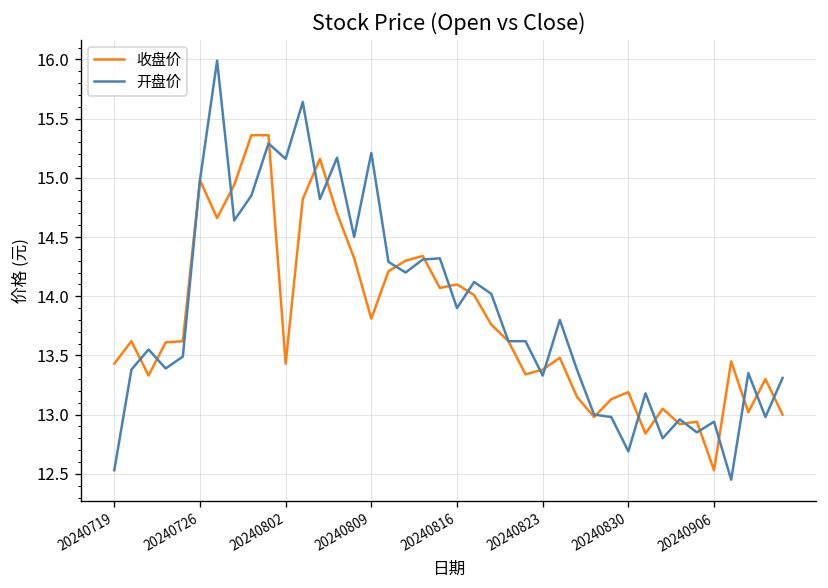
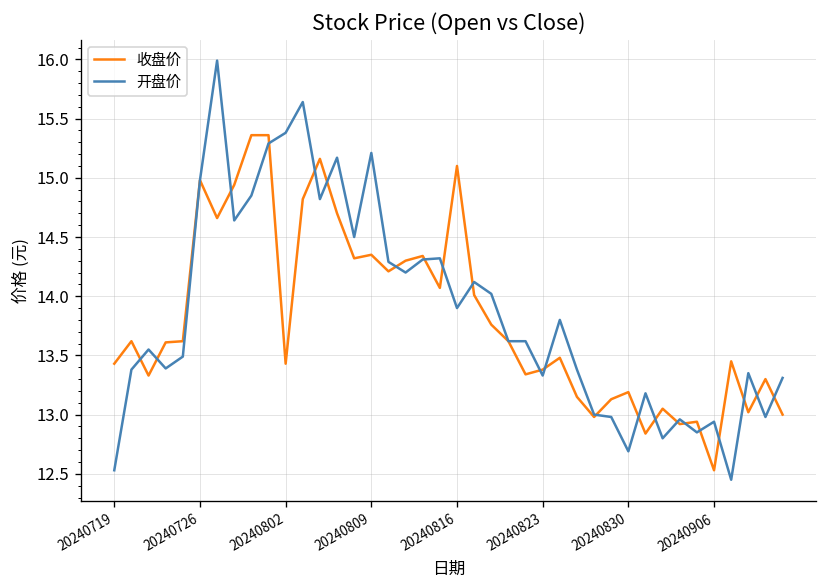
  {
    "收盘价": {
      "20240719": 13.4,
      "20240802": 13.4,
-     "20240809": 13.8,
-     "20240816": 14.1,
+     "20240809": 14.4,
+     "20240816": 15.1,
      "20240823": 13.4,
      "20240830": 13.2,
      "20240906": 12.5
    },
    "开盘价": {
      "20240719": 12.5,
-     "20240802": 15.2,
+     "20240802": 15.4,
      "20240809": 15.2,
      "20240816": 13.9,
      "20240823": 13.3,
      "20240830": 12.7,
      "20240906": 12.9
    }
  }
